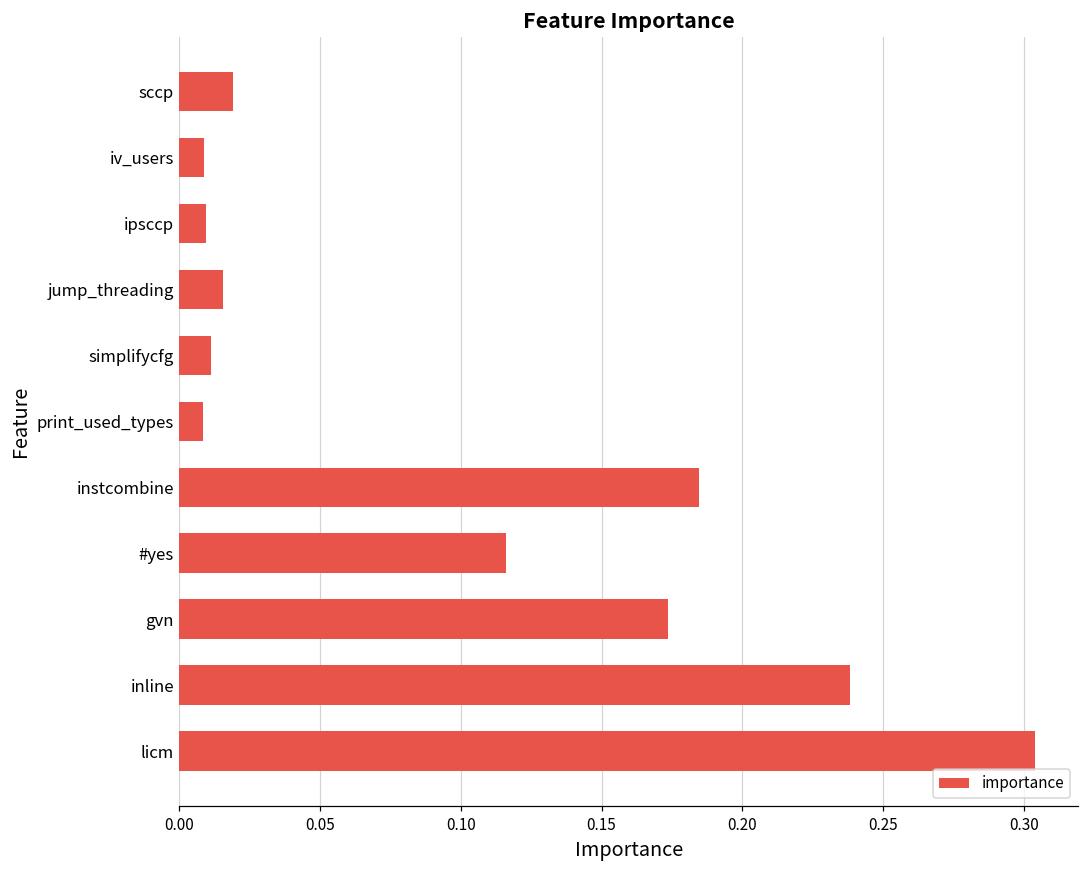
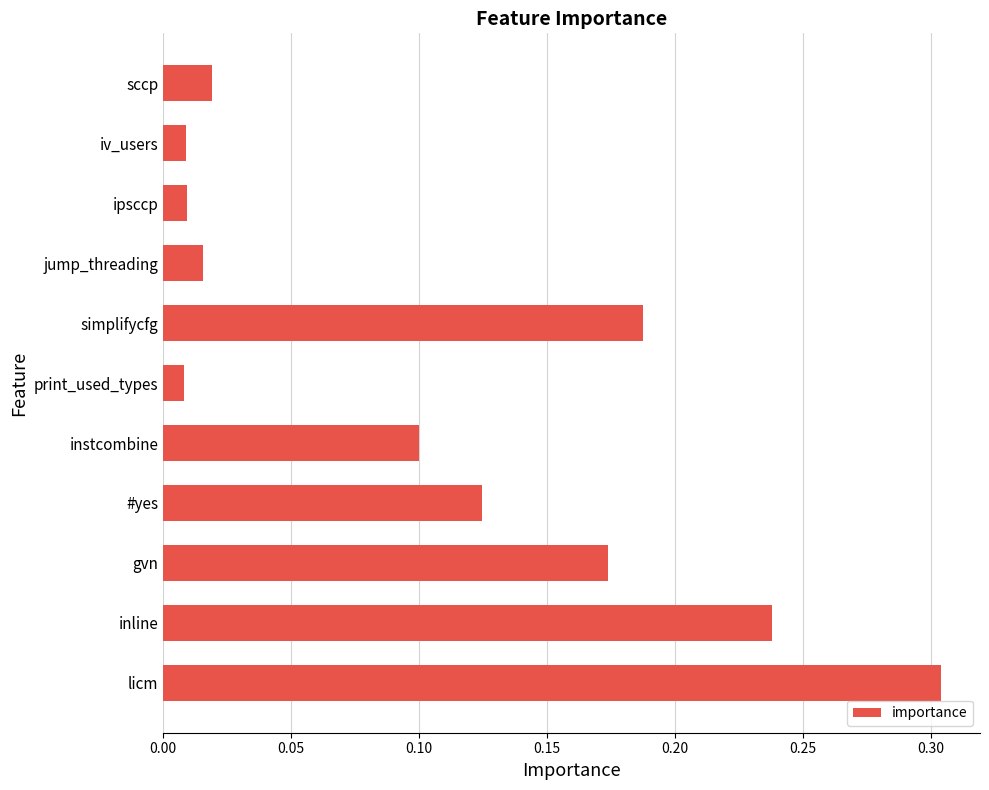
  {
    "sccp": 0.019,
    "iv_users": 0.009,
    "ipsccp": 0.009,
    "jump_threading": 0.015,
-   "simplifycfg": 0.011,
+   "simplifycfg": 0.187,
    "print_used_types": 0.008,
-   "instcombine": 0.185,
-   "#yes": 0.116,
+   "instcombine": 0.100,
+   "#yes": 0.124,
    "gvn": 0.174,
    "inline": 0.238,
    "licm": 0.304
  }
